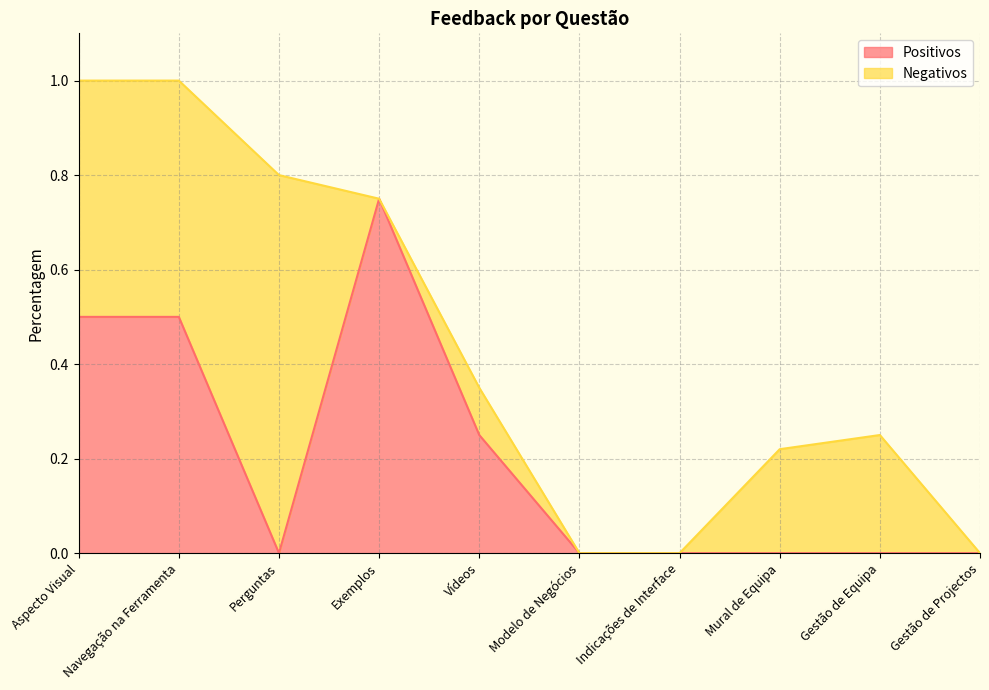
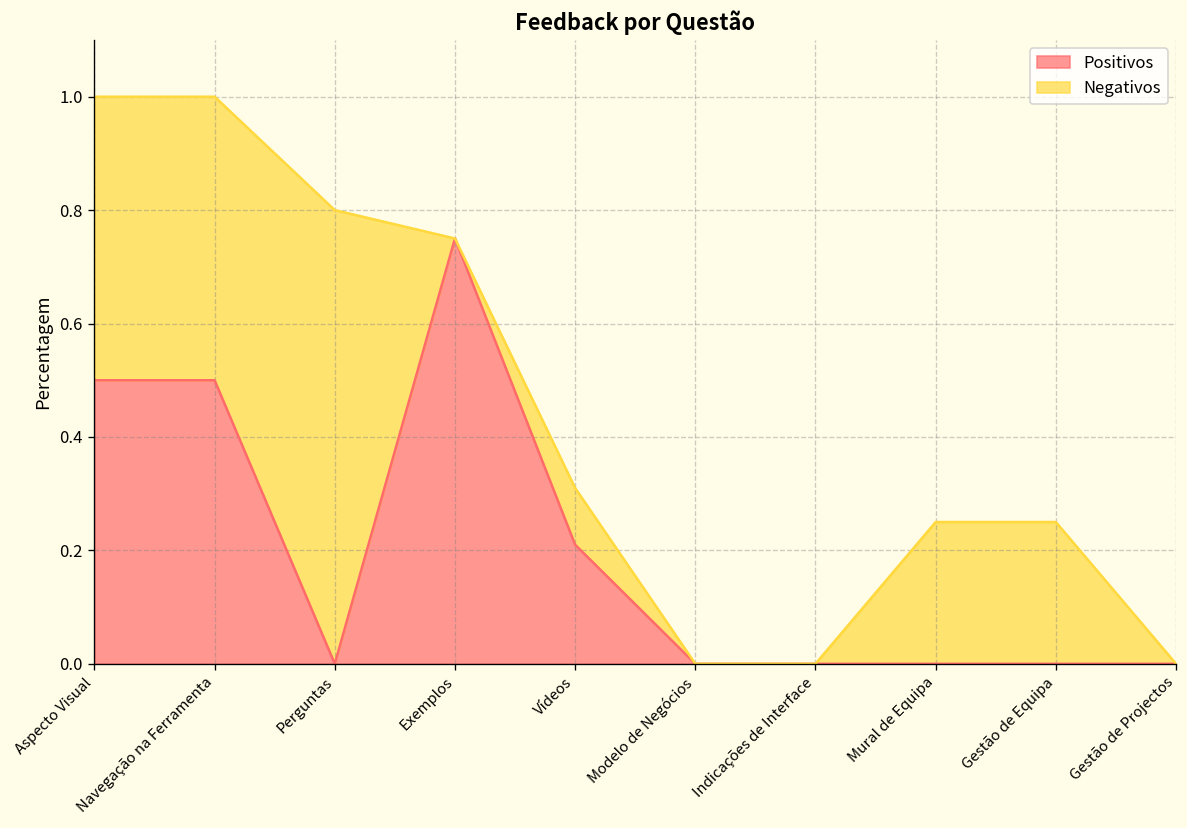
  {
    "Positivos": {
      "Aspecto Visual": 0.50,
      "Navegação na Ferramenta": 0.50,
      "Perguntas": 0.00,
-     "Vídeos": 0.25,
+     "Vídeos": 0.21,
      "Mural de Equipa": 0.00,
      "Gestão de Equipa": 0.00
    },
    "Negativos": {
      "Aspecto Visual": 0.50,
      "Navegação na Ferramenta": 0.50,
      "Perguntas": 0.80,
      "Vídeos": 0.10,
-     "Mural de Equipa": 0.22,
+     "Mural de Equipa": 0.25,
      "Gestão de Equipa": 0.25
    }
  }
